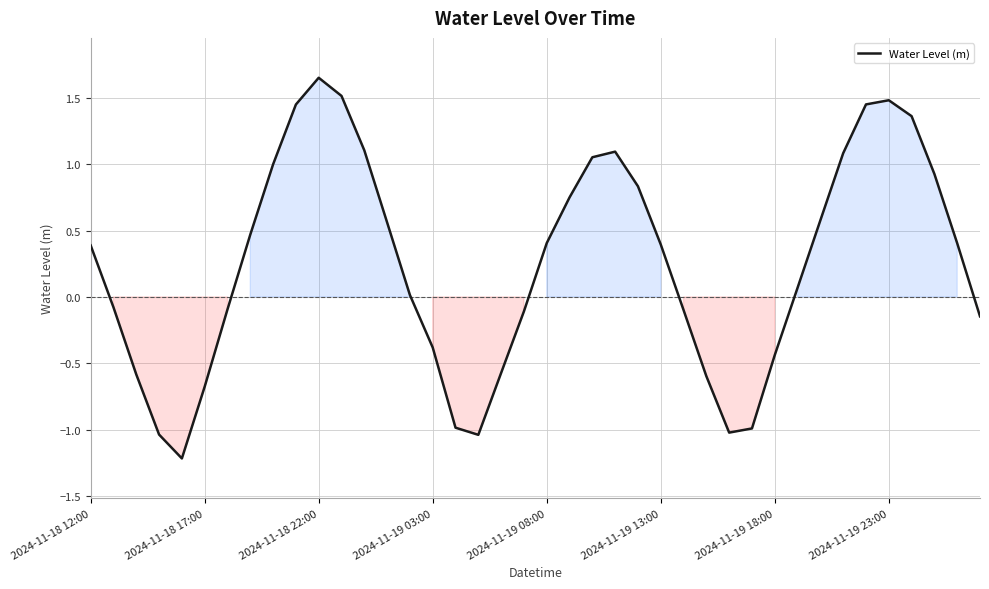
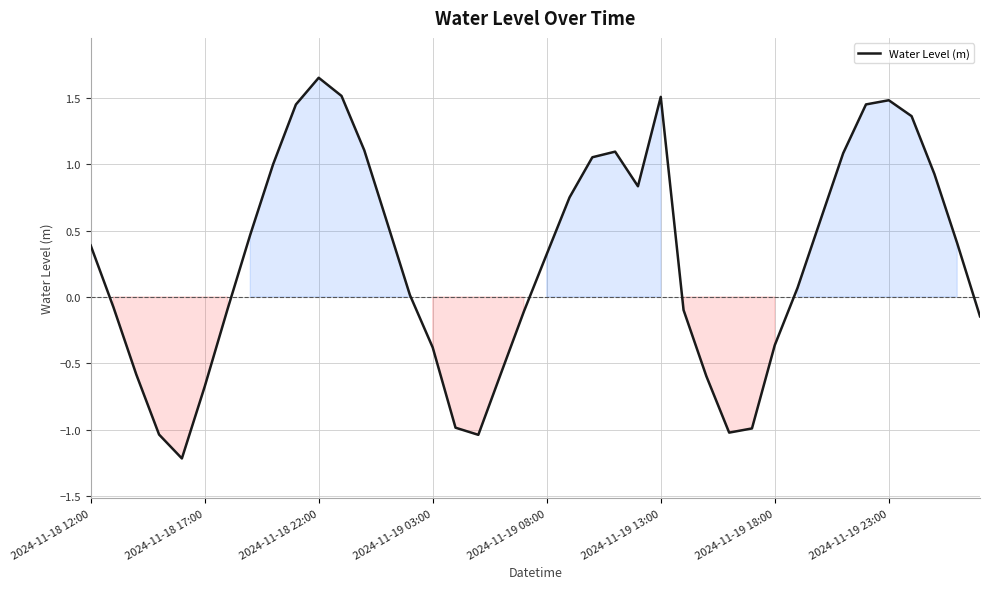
  {
    "2024-11-18 12:00": 0.39,
    "2024-11-18 17:00": -0.67,
    "2024-11-18 22:00": 1.65,
    "2024-11-19 03:00": -0.38,
-   "2024-11-19 08:00": 0.41,
-   "2024-11-19 13:00": 0.39,
-   "2024-11-19 18:00": -0.44,
+   "2024-11-19 08:00": 0.32,
+   "2024-11-19 13:00": 1.51,
+   "2024-11-19 18:00": -0.36,
    "2024-11-19 23:00": 1.48
  }
